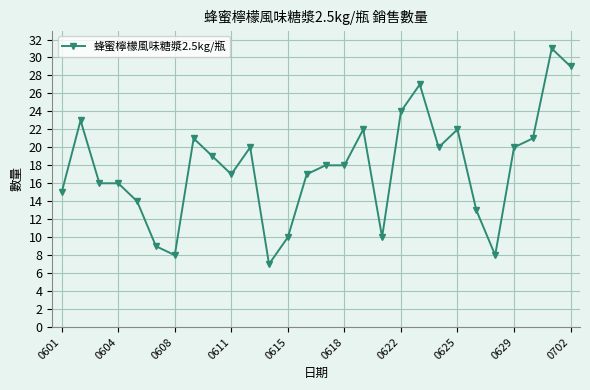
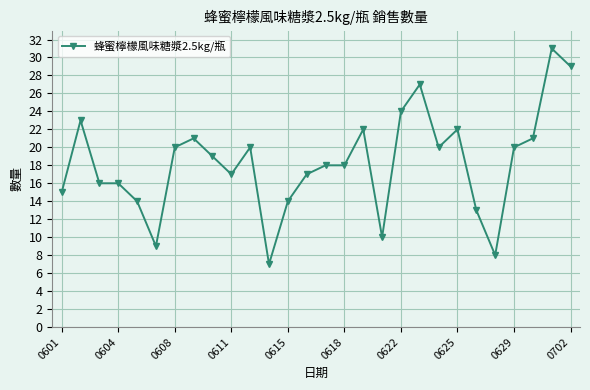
  {
    "0601": 15,
    "0604": 16,
-   "0608": 8,
+   "0608": 20,
    "0611": 17,
-   "0615": 10,
+   "0615": 14,
    "0618": 18,
    "0622": 24,
    "0625": 22,
    "0629": 20,
    "0702": 29
  }
